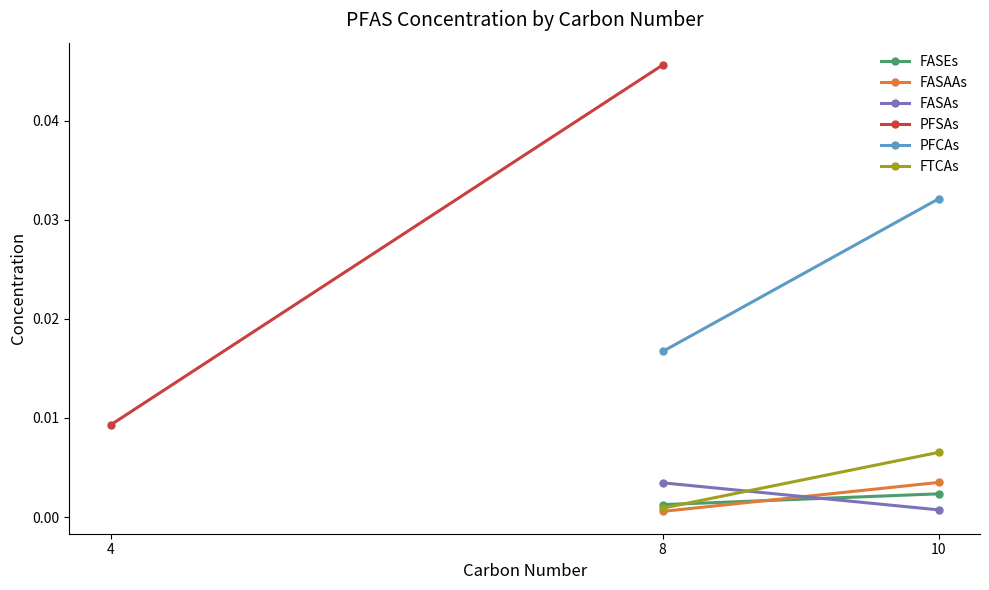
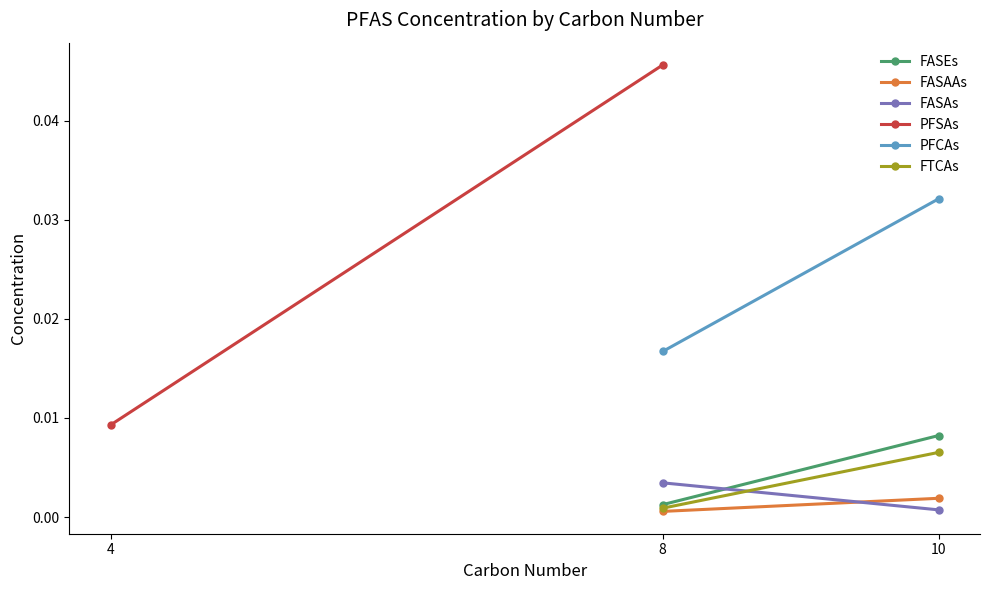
  {
    "FASEs": {
      "8": 0.001,
-     "10": 0.002
+     "10": 0.008
    },
    "FASAAs": {
      "8": 0.001,
-     "10": 0.003
+     "10": 0.002
    },
    "PFSAs": {
      "4": 0.009,
      "8": 0.046
    },
    "FTCAs": {
      "8": 0.001,
      "10": 0.007
    }
  }
